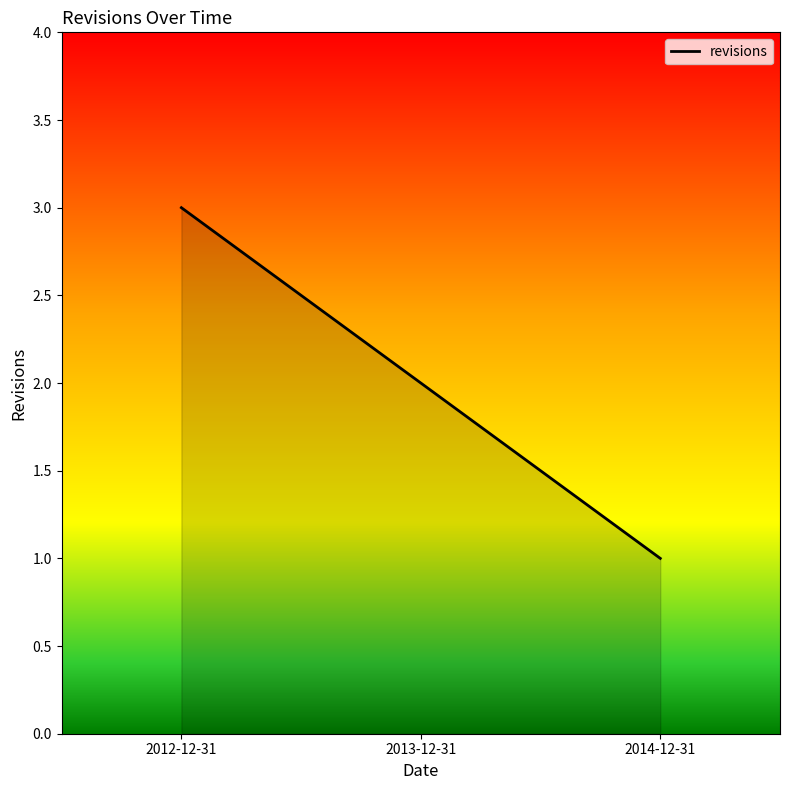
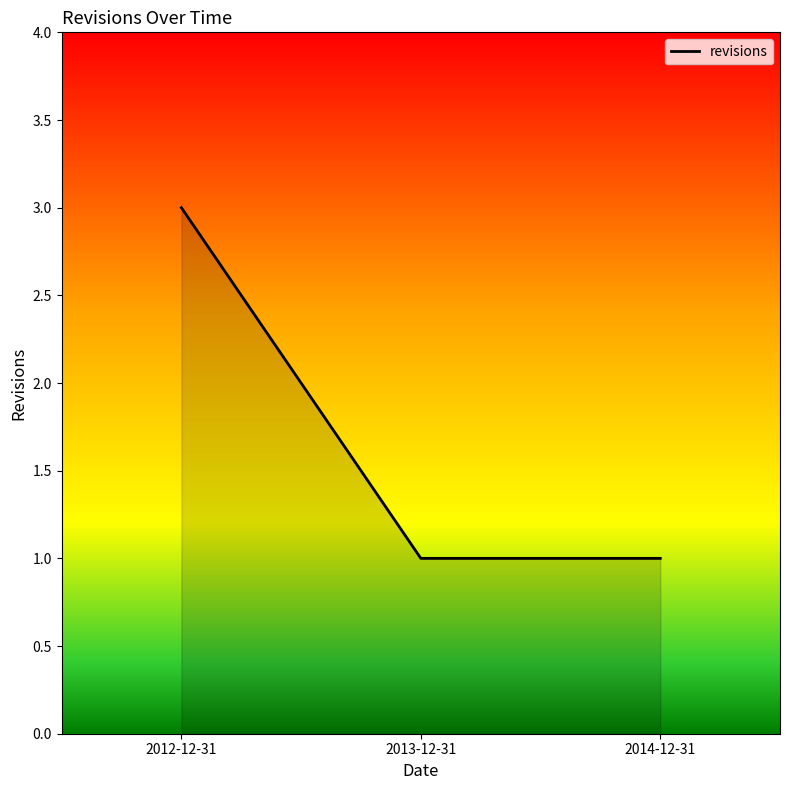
  {
    "2012-12-31": 3,
-   "2013-12-31": 2,
+   "2013-12-31": 1,
    "2014-12-31": 1
  }
